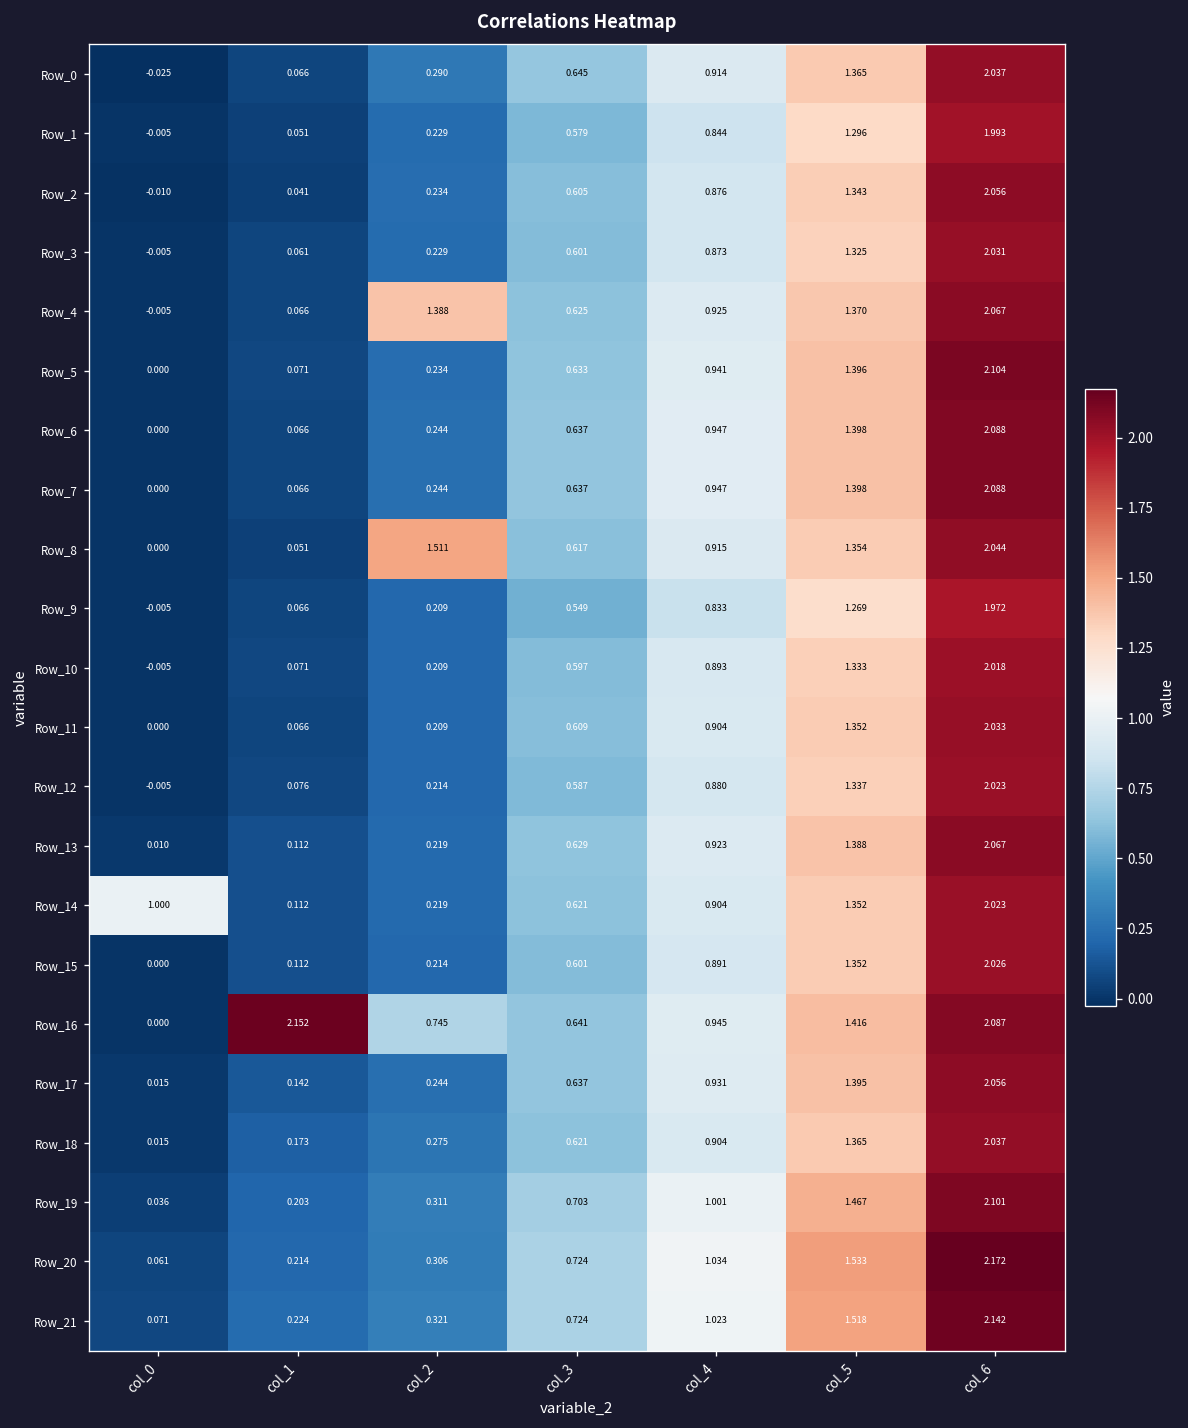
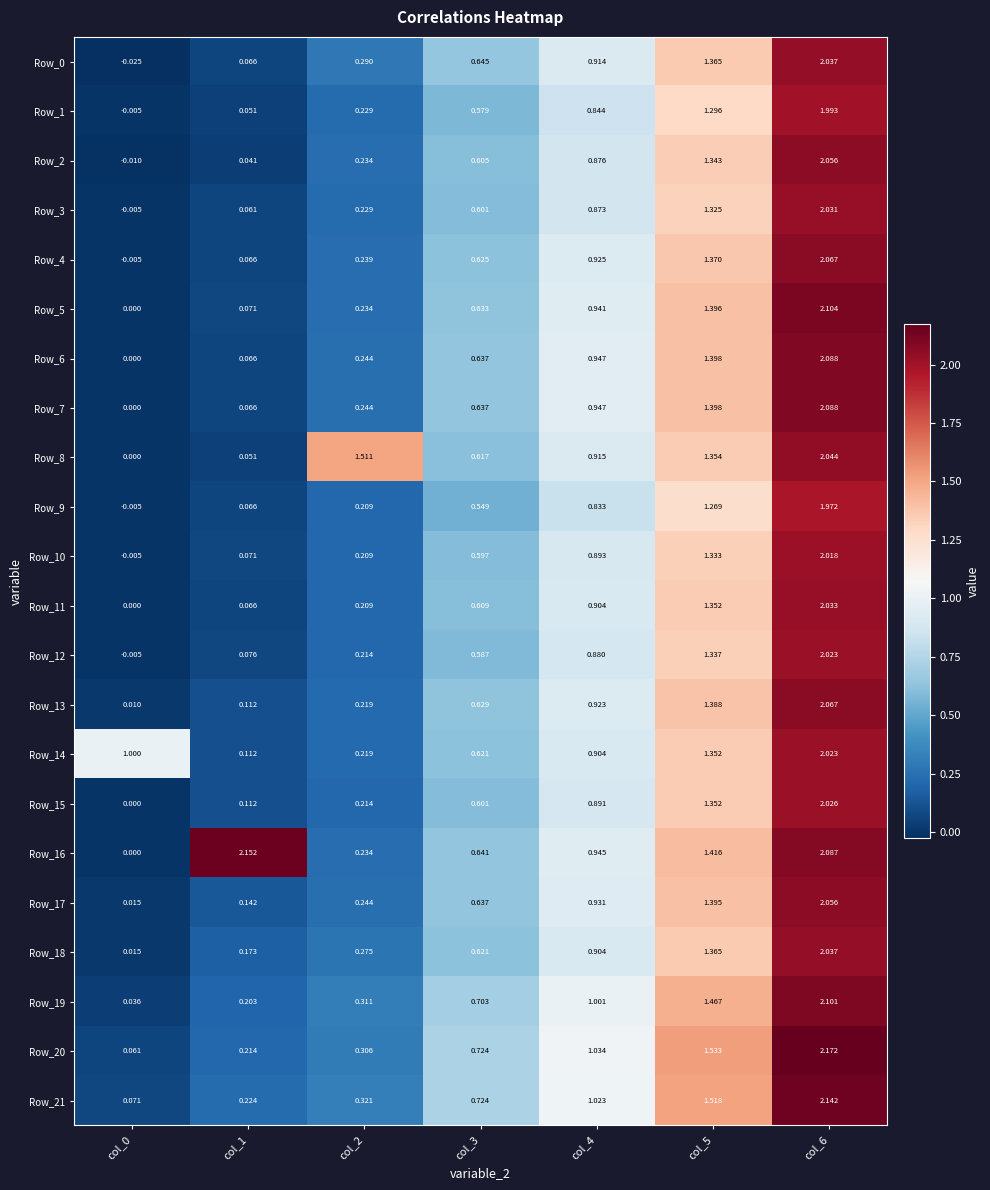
  {
    "Row_0": {
      "col_0": -0.025,
      "col_1": 0.066,
      "col_2": 0.290,
      "col_3": 0.645,
      "col_4": 0.914,
      "col_5": 1.365,
      "col_6": 2.037
    },
    "Row_1": {
      "col_0": -0.005,
      "col_1": 0.051,
      "col_2": 0.229,
      "col_3": 0.579,
      "col_4": 0.844,
      "col_5": 1.296,
      "col_6": 1.993
    },
    "Row_2": {
      "col_0": -0.010,
      "col_1": 0.041,
      "col_2": 0.234,
      "col_3": 0.605,
      "col_4": 0.876,
      "col_5": 1.343,
      "col_6": 2.056
    },
    "Row_3": {
      "col_0": -0.005,
      "col_1": 0.061,
      "col_2": 0.229,
      "col_3": 0.601,
      "col_4": 0.873,
      "col_5": 1.325,
      "col_6": 2.031
    },
    "Row_4": {
      "col_0": -0.005,
      "col_1": 0.066,
-     "col_2": 1.388,
+     "col_2": 0.239,
      "col_3": 0.625,
      "col_4": 0.925,
      "col_5": 1.370,
      "col_6": 2.067
    },
    "Row_5": {
      "col_0": 0.000,
      "col_1": 0.071,
      "col_2": 0.234,
      "col_3": 0.633,
      "col_4": 0.941,
      "col_5": 1.396,
      "col_6": 2.104
    },
    "Row_6": {
      "col_0": 0.000,
      "col_1": 0.066,
      "col_2": 0.244,
      "col_3": 0.637,
      "col_4": 0.947,
      "col_5": 1.398,
      "col_6": 2.088
    },
    "Row_7": {
      "col_0": 0.000,
      "col_1": 0.066,
      "col_2": 0.244,
      "col_3": 0.637,
      "col_4": 0.947,
      "col_5": 1.398,
      "col_6": 2.088
    },
    "Row_8": {
      "col_0": 0.000,
      "col_1": 0.051,
      "col_2": 1.511,
      "col_3": 0.617,
      "col_4": 0.915,
      "col_5": 1.354,
      "col_6": 2.044
    },
    "Row_9": {
      "col_0": -0.005,
      "col_1": 0.066,
      "col_2": 0.209,
      "col_3": 0.549,
      "col_4": 0.833,
      "col_5": 1.269,
      "col_6": 1.972
    },
    "Row_10": {
      "col_0": -0.005,
      "col_1": 0.071,
      "col_2": 0.209,
      "col_3": 0.597,
      "col_4": 0.893,
      "col_5": 1.333,
      "col_6": 2.018
    },
    "Row_11": {
      "col_0": 0.000,
      "col_1": 0.066,
      "col_2": 0.209,
      "col_3": 0.609,
      "col_4": 0.904,
      "col_5": 1.352,
      "col_6": 2.033
    },
    "Row_12": {
      "col_0": -0.005,
      "col_1": 0.076,
      "col_2": 0.214,
      "col_3": 0.587,
      "col_4": 0.880,
      "col_5": 1.337,
      "col_6": 2.023
    },
    "Row_13": {
      "col_0": 0.010,
      "col_1": 0.112,
      "col_2": 0.219,
      "col_3": 0.629,
      "col_4": 0.923,
      "col_5": 1.388,
      "col_6": 2.067
    },
    "Row_14": {
      "col_0": 1.000,
      "col_1": 0.112,
      "col_2": 0.219,
      "col_3": 0.621,
      "col_4": 0.904,
      "col_5": 1.352,
      "col_6": 2.023
    },
    "Row_15": {
      "col_0": 0.000,
      "col_1": 0.112,
      "col_2": 0.214,
      "col_3": 0.601,
      "col_4": 0.891,
      "col_5": 1.352,
      "col_6": 2.026
    },
    "Row_16": {
      "col_0": 0.000,
      "col_1": 2.152,
-     "col_2": 0.745,
+     "col_2": 0.234,
      "col_3": 0.641,
      "col_4": 0.945,
      "col_5": 1.416,
      "col_6": 2.087
    },
    "Row_17": {
      "col_0": 0.015,
      "col_1": 0.142,
      "col_2": 0.244,
      "col_3": 0.637,
      "col_4": 0.931,
      "col_5": 1.395,
      "col_6": 2.056
    },
    "Row_18": {
      "col_0": 0.015,
      "col_1": 0.173,
      "col_2": 0.275,
      "col_3": 0.621,
      "col_4": 0.904,
      "col_5": 1.365,
      "col_6": 2.037
    },
    "Row_19": {
      "col_0": 0.036,
      "col_1": 0.203,
      "col_2": 0.311,
      "col_3": 0.703,
      "col_4": 1.001,
      "col_5": 1.467,
      "col_6": 2.101
    },
    "Row_20": {
      "col_0": 0.061,
      "col_1": 0.214,
      "col_2": 0.306,
      "col_3": 0.724,
      "col_4": 1.034,
      "col_5": 1.533,
      "col_6": 2.172
    },
    "Row_21": {
      "col_0": 0.071,
      "col_1": 0.224,
      "col_2": 0.321,
      "col_3": 0.724,
      "col_4": 1.023,
      "col_5": 1.518,
      "col_6": 2.142
    }
  }
